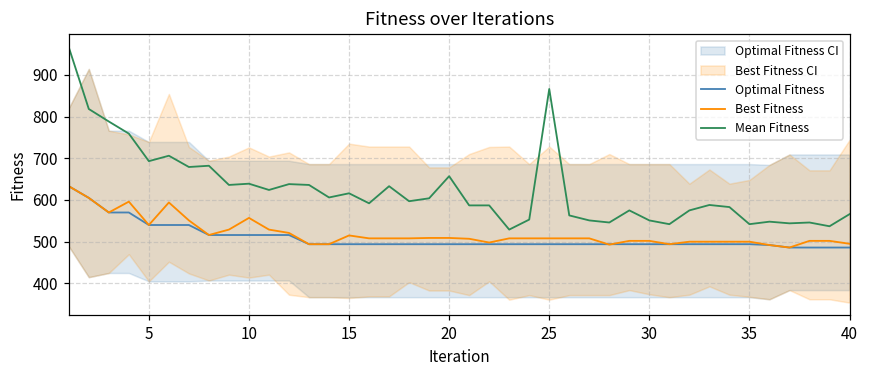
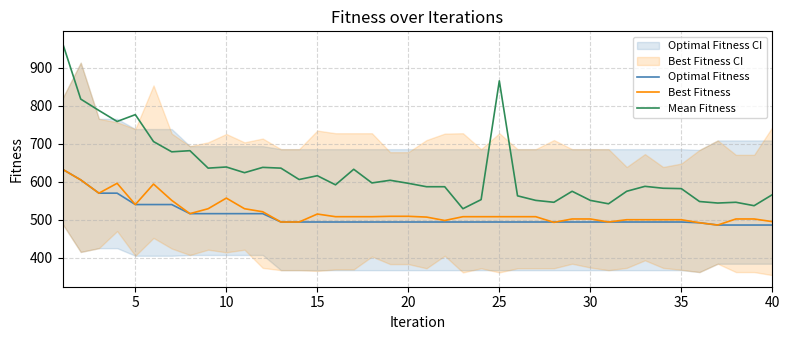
  {
    "Mean Fitness": {
-     "5": 690,
+     "5": 780,
      "10": 640,
      "15": 620,
-     "20": 660,
+     "20": 600,
      "25": 870,
      "30": 550,
-     "35": 540,
+     "35": 580,
      "40": 570
    }
  }
